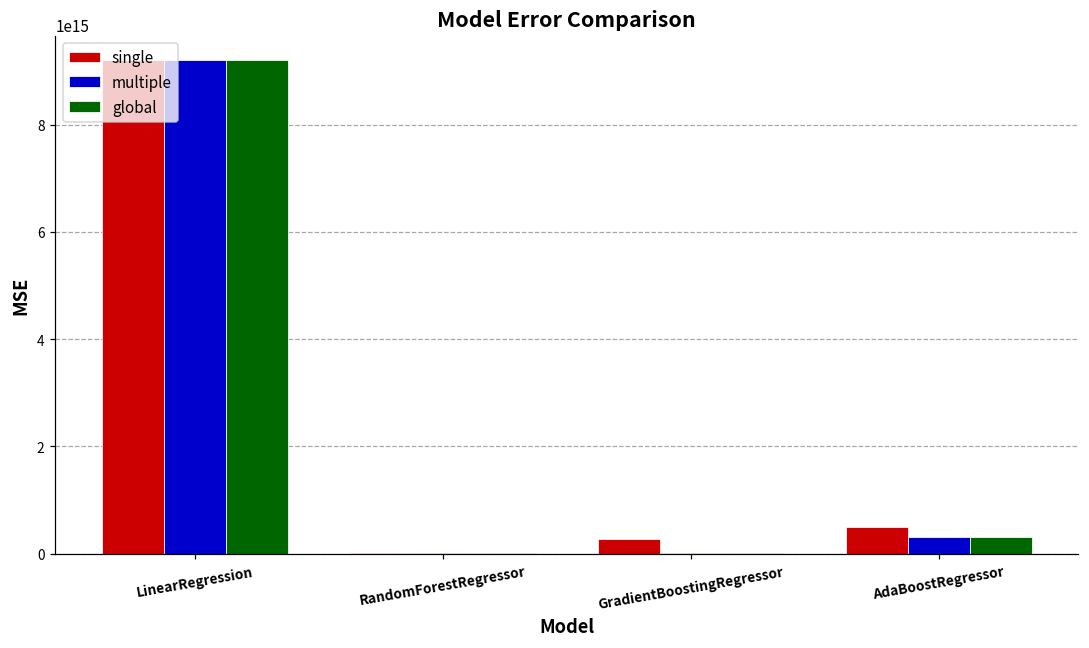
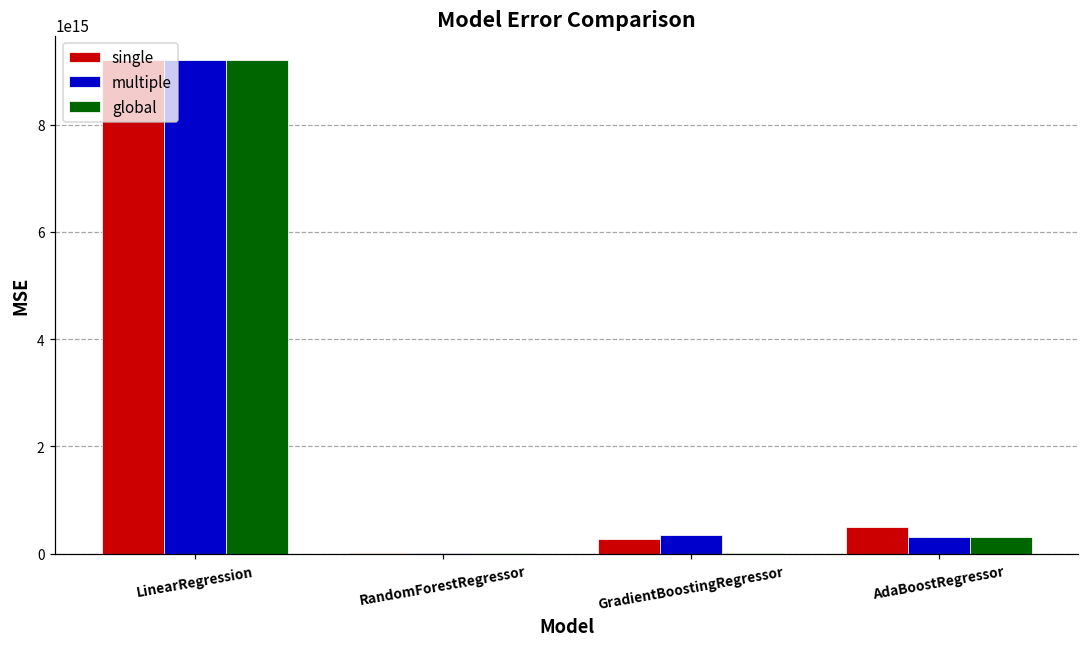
  {
    "single": {
      "GradientBoostingRegressor": 300000000000000,
      "AdaBoostRegressor": 500000000000000
    },
    "multiple": {
      "LinearRegression": 9200000000000000,
-     "GradientBoostingRegressor": 0,
+     "GradientBoostingRegressor": 400000000000000,
      "AdaBoostRegressor": 300000000000000
    },
    "global": {
      "LinearRegression": 9200000000000000,
      "AdaBoostRegressor": 300000000000000
    }
  }
